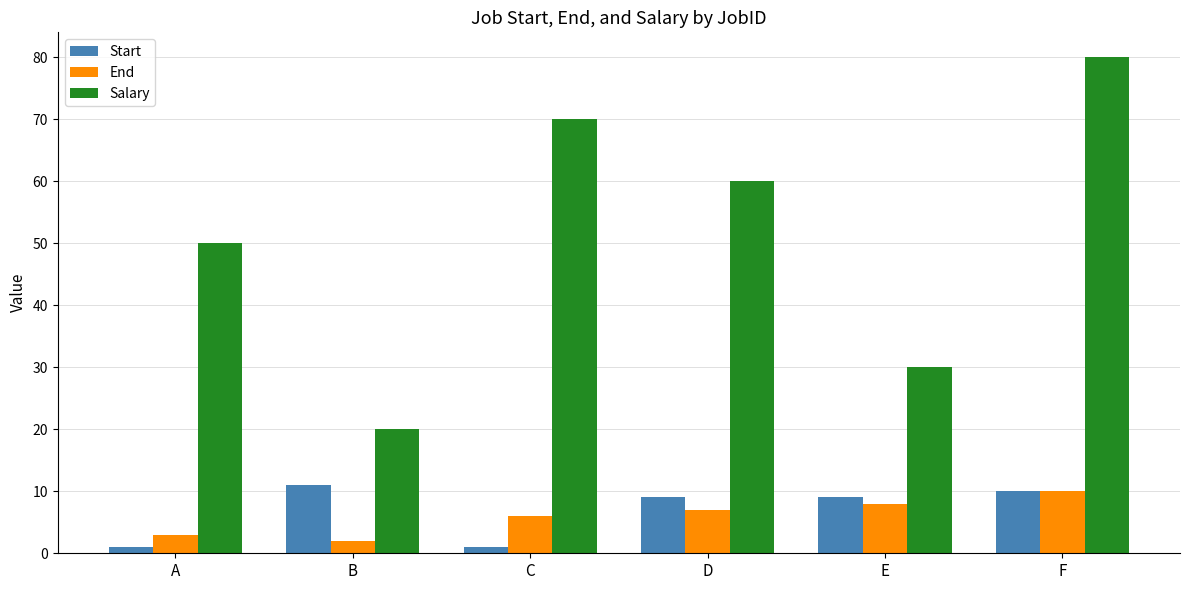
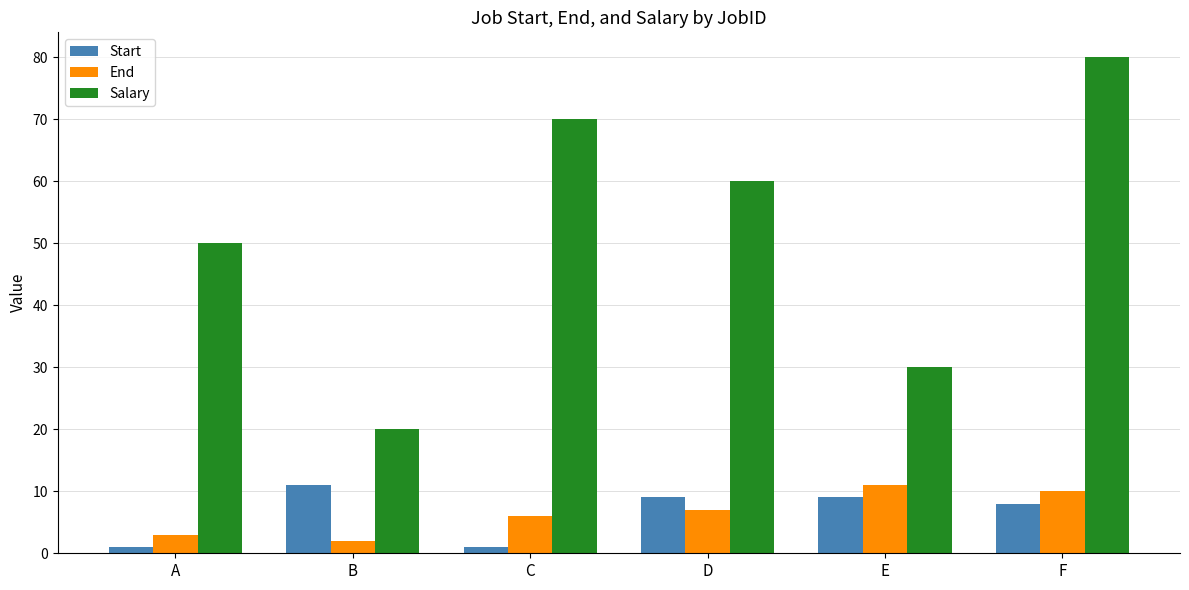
  {
    "Start": {
      "A": 1,
      "B": 11,
      "C": 1,
      "D": 9,
      "E": 9,
-     "F": 10
+     "F": 8
    },
    "End": {
      "A": 3,
      "B": 2,
      "C": 6,
      "D": 7,
-     "E": 8,
+     "E": 11,
      "F": 10
    },
    "Salary": {
      "A": 50,
      "B": 20,
      "C": 70,
      "D": 60,
      "E": 30,
      "F": 80
    }
  }
